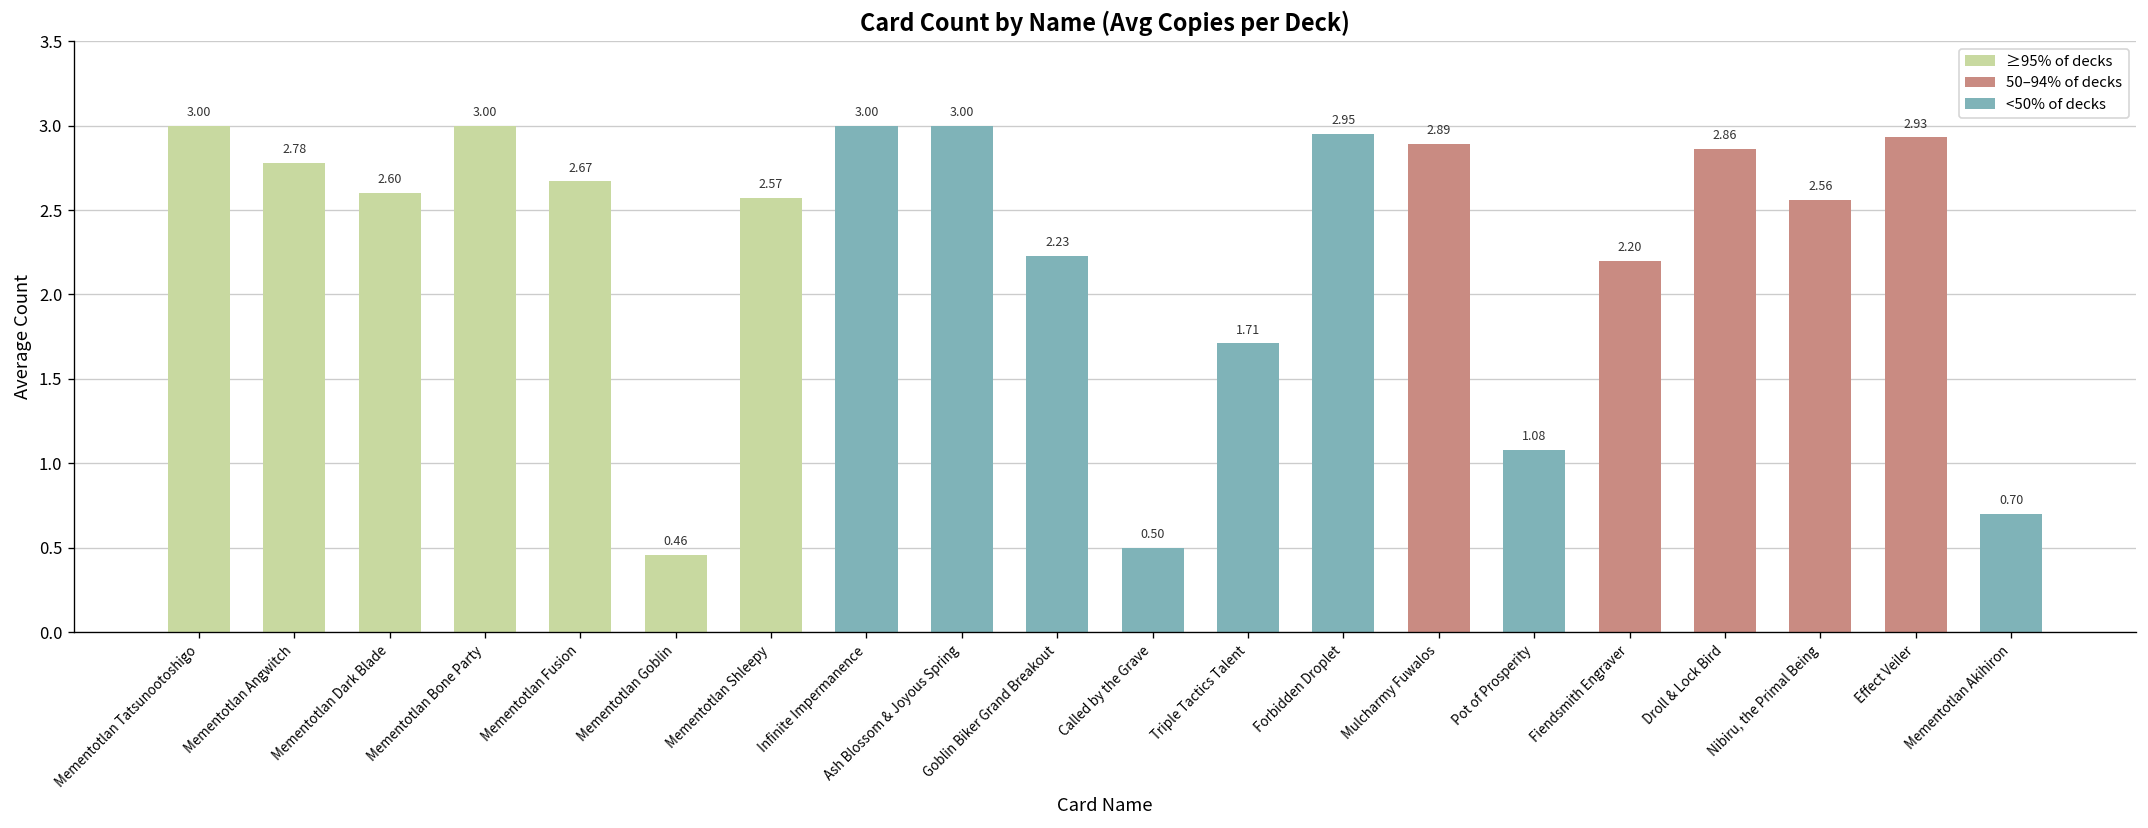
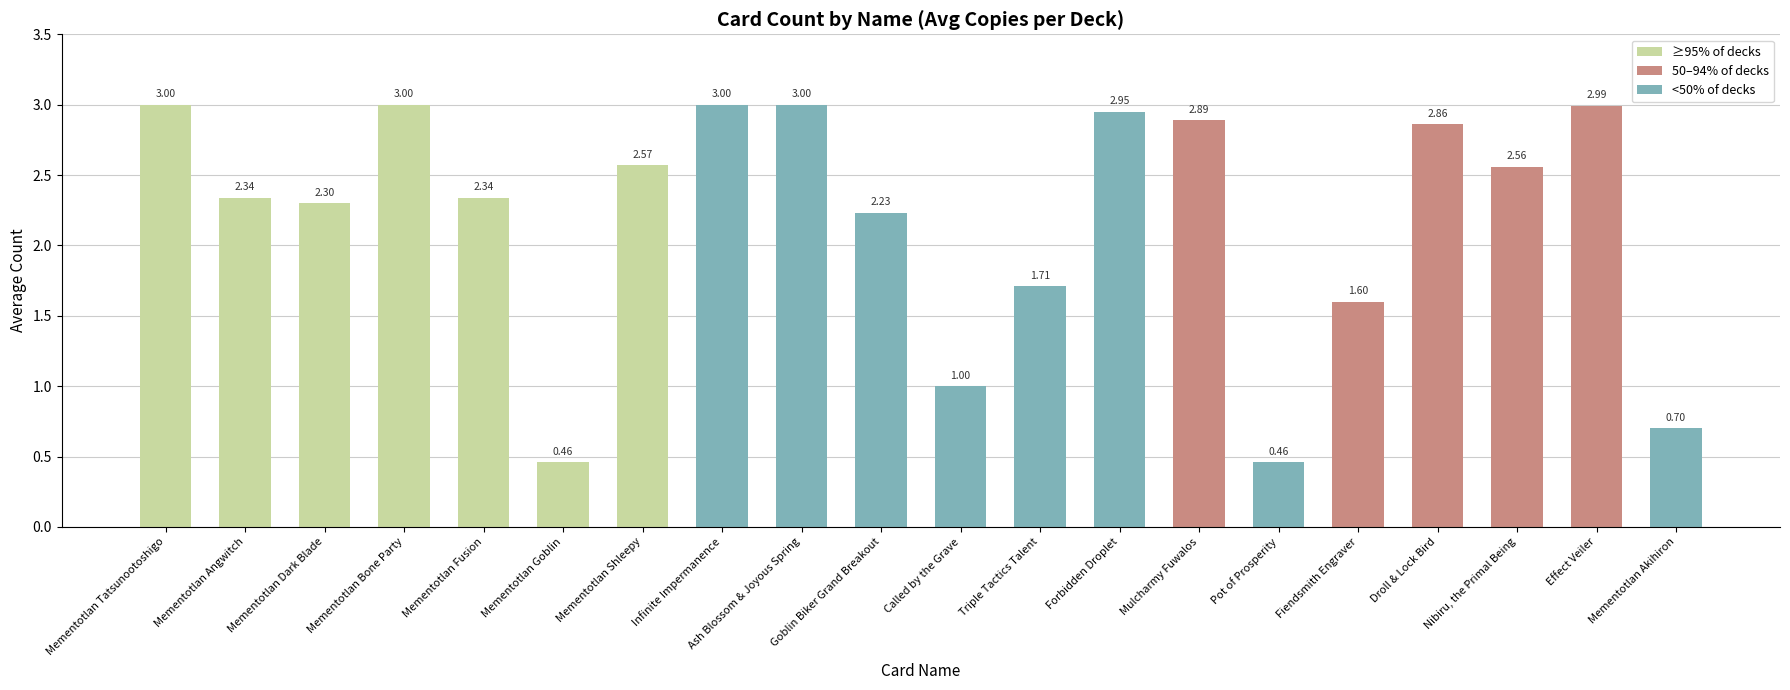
  {
    "Mementotlan Tatsunootoshigo": 3.00,
-   "Mementotlan Angwitch": 2.78,
-   "Mementotlan Dark Blade": 2.60,
+   "Mementotlan Angwitch": 2.34,
+   "Mementotlan Dark Blade": 2.30,
    "Mementotlan Bone Party": 3.00,
-   "Mementotlan Fusion": 2.67,
+   "Mementotlan Fusion": 2.34,
    "Mementotlan Goblin": 0.46,
    "Mementotlan Shleepy": 2.57,
    "Infinite Impermanence": 3.00,
    "Ash Blossom & Joyous Spring": 3.00,
    "Goblin Biker Grand Breakout": 2.23,
-   "Called by the Grave": 0.50,
+   "Called by the Grave": 1.00,
    "Triple Tactics Talent": 1.71,
    "Forbidden Droplet": 2.95,
    "Mulcharmy Fuwalos": 2.89,
-   "Pot of Prosperity": 1.08,
-   "Fiendsmith Engraver": 2.20,
+   "Pot of Prosperity": 0.46,
+   "Fiendsmith Engraver": 1.60,
    "Droll & Lock Bird": 2.86,
    "Nibiru, the Primal Being": 2.56,
-   "Effect Veiler": 2.93,
+   "Effect Veiler": 2.99,
    "Mementotlan Akihiron": 0.70
  }
